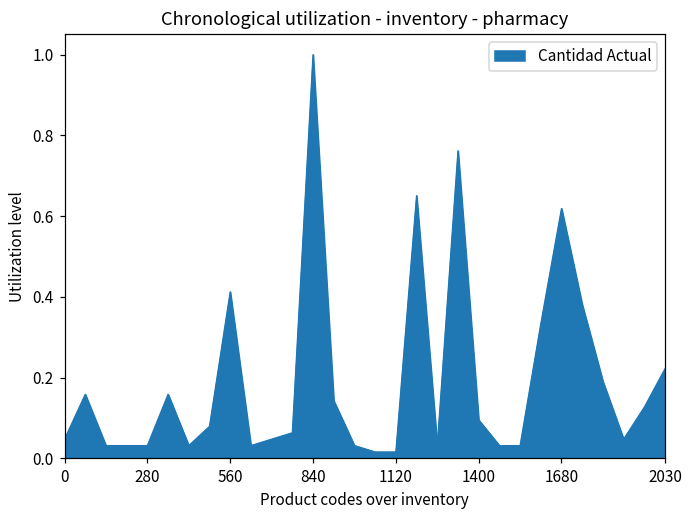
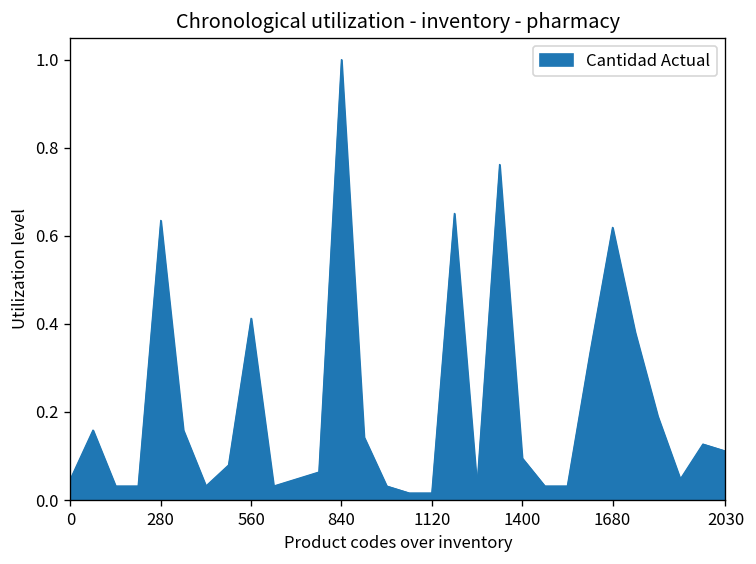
  {
    "0": 0.05,
-   "280": 0.03,
+   "280": 0.63,
    "560": 0.41,
    "840": 1.00,
    "1120": 0.02,
    "1400": 0.10,
    "1680": 0.62,
-   "2030": 0.22
+   "2030": 0.11
  }
